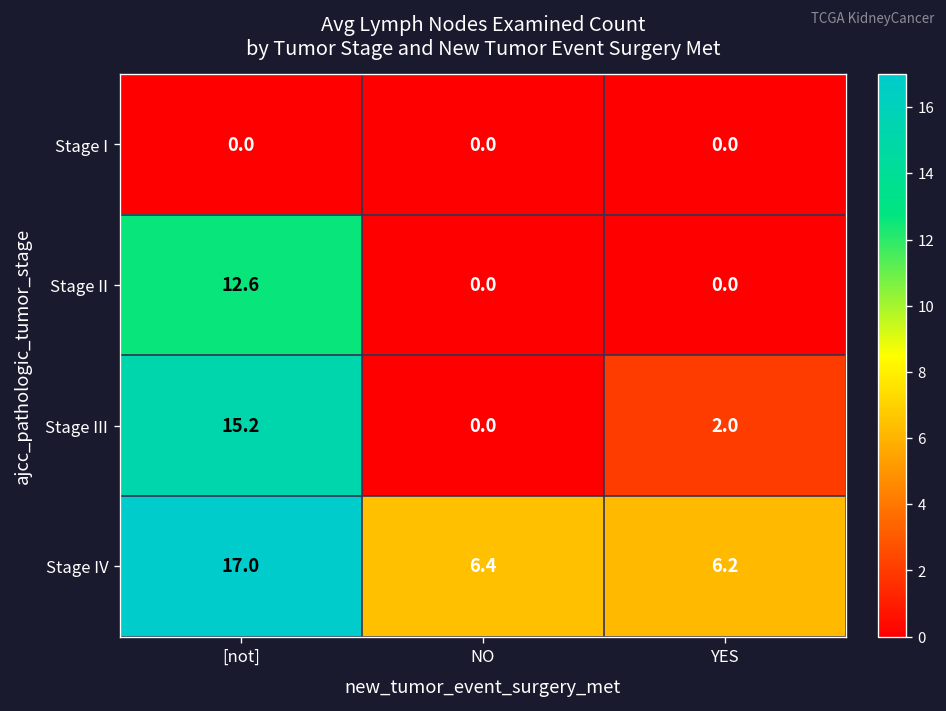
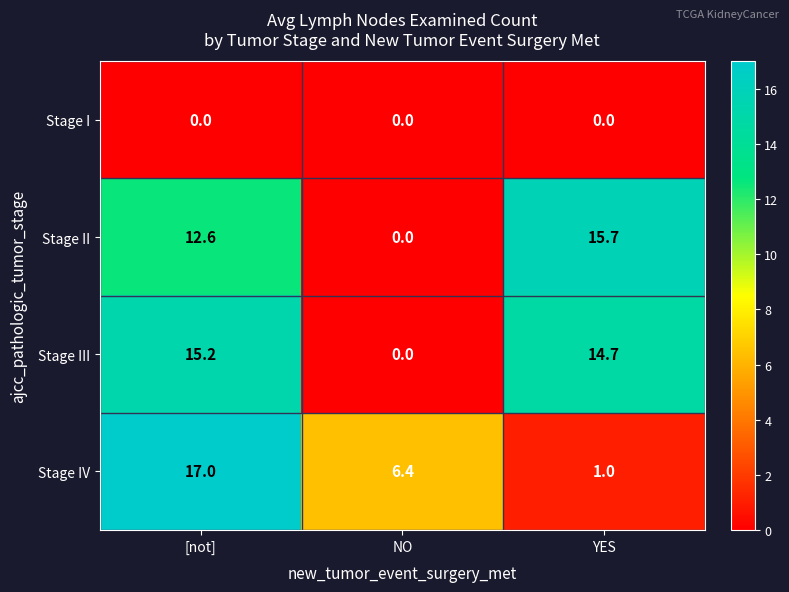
  {
    "Stage I": {
      "[not]": 0.0,
      "NO": 0.0,
      "YES": 0.0
    },
    "Stage II": {
      "[not]": 12.6,
      "NO": 0.0,
-     "YES": 0.0
+     "YES": 15.7
    },
    "Stage III": {
      "[not]": 15.2,
      "NO": 0.0,
-     "YES": 2.0
+     "YES": 14.7
    },
    "Stage IV": {
      "[not]": 17.0,
      "NO": 6.4,
-     "YES": 6.2
+     "YES": 1.0
    }
  }
